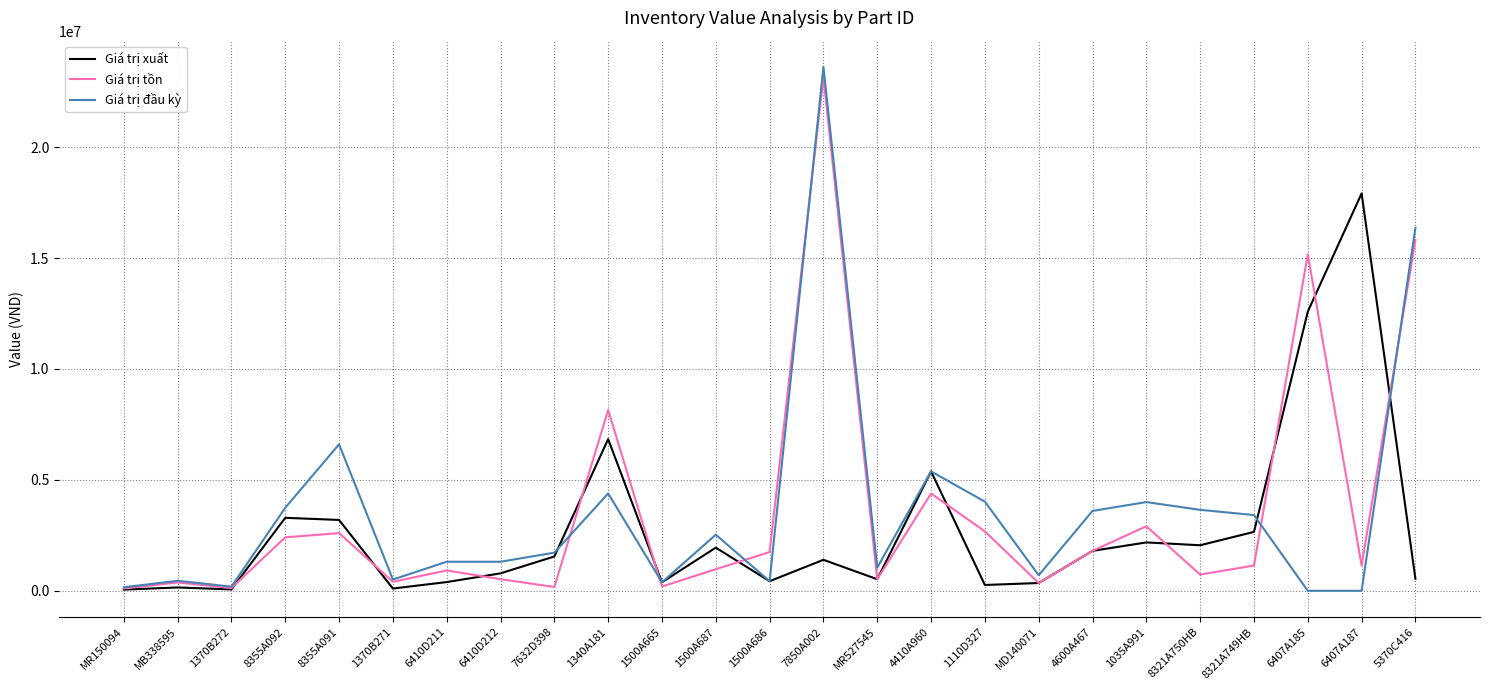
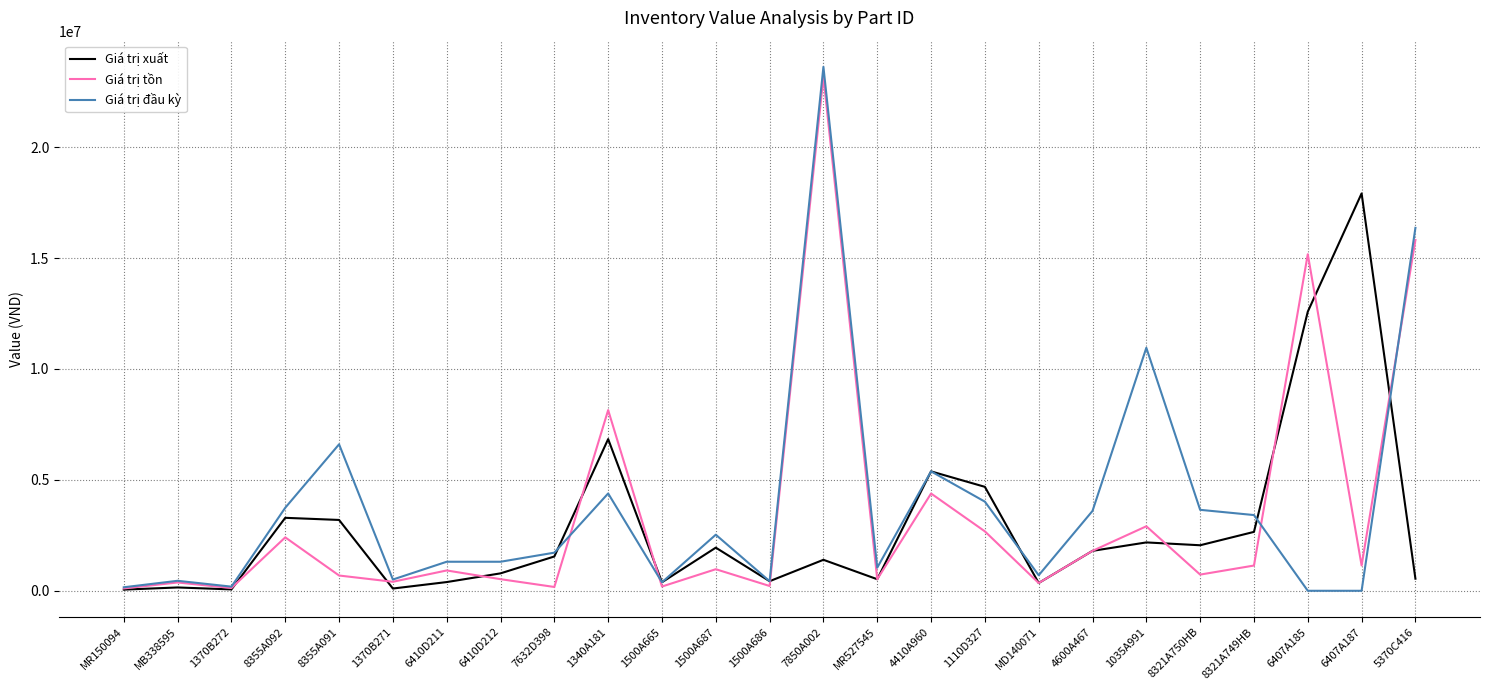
  {
    "Giá trị xuất": {
      "MB338595": 100000,
      "8355A092": 3300000,
      "8355A091": 3200000,
      "1370B271": 100000,
      "6410D211": 400000,
      "6410D212": 800000,
      "7632D398": 1500000,
      "1340A181": 6800000,
      "1500A687": 1900000,
      "7850A002": 1400000,
-     "1110D327": 300000,
+     "1110D327": 4700000,
      "1035A991": 2200000,
      "8321A750HB": 2100000,
      "8321A749HB": 2700000,
      "6407A185": 12600000,
      "6407A187": 17900000,
      "5370C416": 500000
    },
    "Giá trị tồn": {
      "8355A092": 2400000,
-     "8355A091": 2600000,
+     "8355A091": 700000,
      "6410D211": 900000,
      "6410D212": 500000,
      "7632D398": 200000,
      "1340A181": 8100000,
      "1500A665": 200000,
      "1500A687": 1000000,
-     "1500A686": 1700000,
+     "1500A686": 200000,
      "7850A002": 23200000,
      "4410A960": 4400000,
      "1110D327": 2700000,
      "1035A991": 2900000,
      "8321A750HB": 700000,
      "8321A749HB": 1100000,
      "6407A185": 15200000,
      "6407A187": 1100000,
      "5370C416": 15800000
    },
    "Giá trị đầu kỳ": {
      "8355A092": 3700000,
      "8355A091": 6600000,
      "6410D211": 1300000,
      "6410D212": 1300000,
      "7632D398": 1700000,
      "1340A181": 4400000,
      "1500A687": 2500000,
      "7850A002": 23600000,
      "MR527545": 1000000,
      "1110D327": 4000000,
      "MD140071": 700000,
      "4600A467": 3600000,
-     "1035A991": 4000000,
+     "1035A991": 11000000,
      "8321A750HB": 3700000,
      "8321A749HB": 3400000,
      "6407A185": 0,
      "6407A187": 0,
      "5370C416": 16400000
    }
  }
